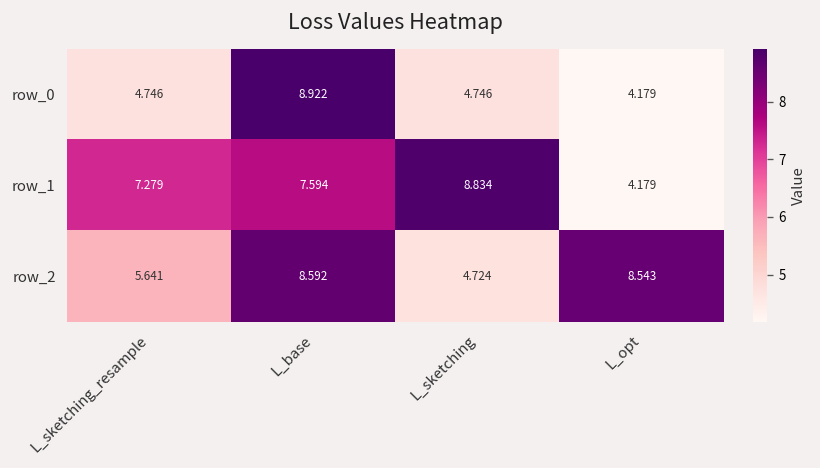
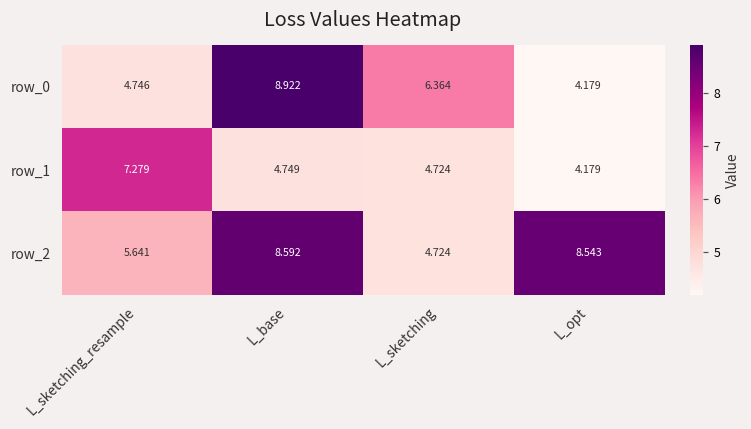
  {
    "row_0": {
      "L_sketching_resample": 4.746,
      "L_base": 8.922,
-     "L_sketching": 4.746,
+     "L_sketching": 6.364,
      "L_opt": 4.179
    },
    "row_1": {
      "L_sketching_resample": 7.279,
-     "L_base": 7.594,
-     "L_sketching": 8.834,
+     "L_base": 4.749,
+     "L_sketching": 4.724,
      "L_opt": 4.179
    },
    "row_2": {
      "L_sketching_resample": 5.641,
      "L_base": 8.592,
      "L_sketching": 4.724,
      "L_opt": 8.543
    }
  }
